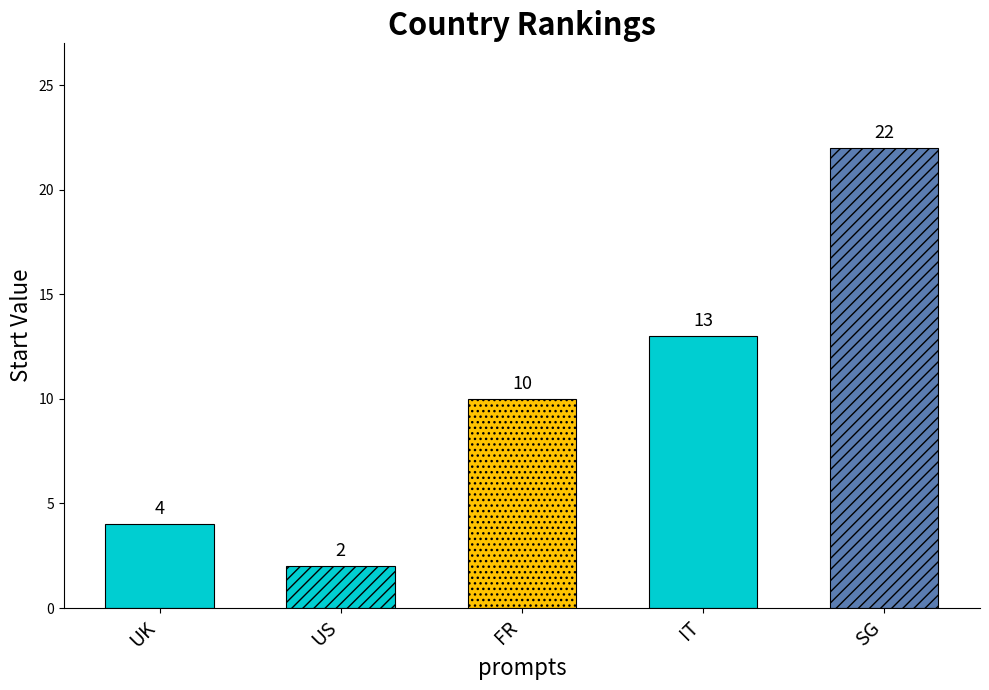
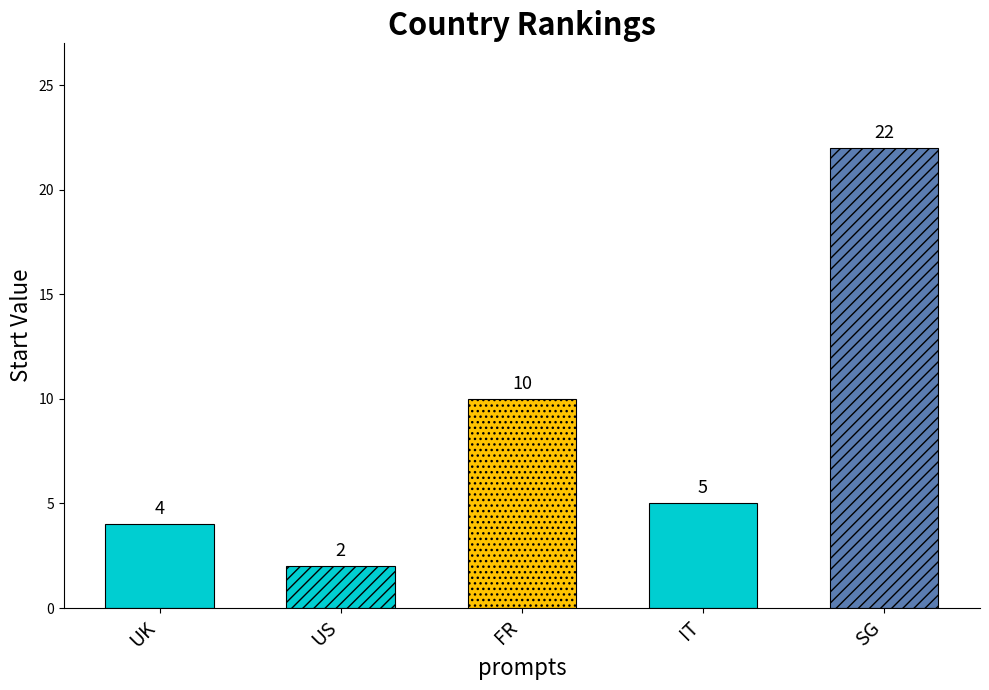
  {
    "UK": 4,
    "US": 2,
    "FR": 10,
-   "IT": 13,
+   "IT": 5,
    "SG": 22
  }
